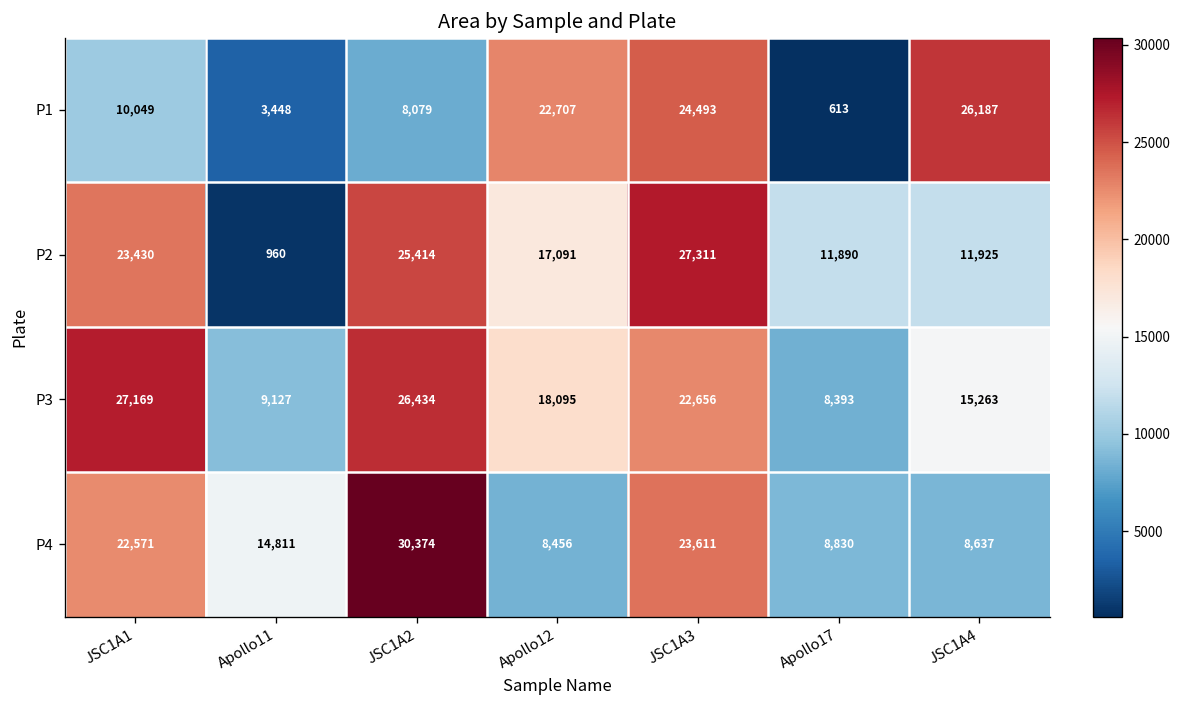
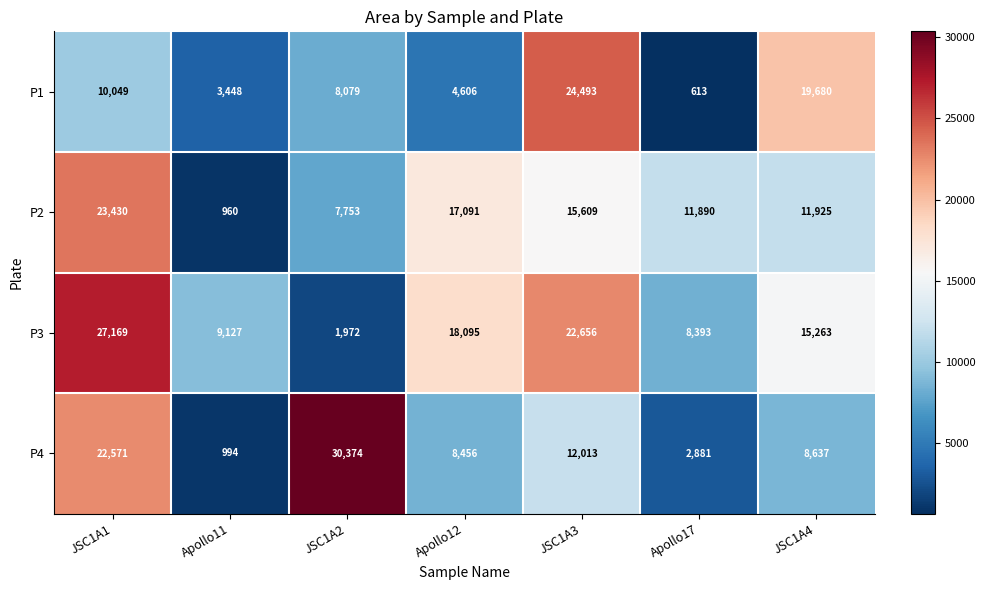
  {
    "P1": {
      "JSC1A1": "10,049",
      "Apollo11": "3,448",
      "JSC1A2": "8,079",
-     "Apollo12": "22,707",
+     "Apollo12": "4,606",
      "JSC1A3": "24,493",
      "Apollo17": "613",
-     "JSC1A4": "26,187"
+     "JSC1A4": "19,680"
    },
    "P2": {
      "JSC1A1": "23,430",
      "Apollo11": "960",
-     "JSC1A2": "25,414",
+     "JSC1A2": "7,753",
      "Apollo12": "17,091",
-     "JSC1A3": "27,311",
+     "JSC1A3": "15,609",
      "Apollo17": "11,890",
      "JSC1A4": "11,925"
    },
    "P3": {
      "JSC1A1": "27,169",
      "Apollo11": "9,127",
-     "JSC1A2": "26,434",
+     "JSC1A2": "1,972",
      "Apollo12": "18,095",
      "JSC1A3": "22,656",
      "Apollo17": "8,393",
      "JSC1A4": "15,263"
    },
    "P4": {
      "JSC1A1": "22,571",
-     "Apollo11": "14,811",
+     "Apollo11": "994",
      "JSC1A2": "30,374",
      "Apollo12": "8,456",
-     "JSC1A3": "23,611",
-     "Apollo17": "8,830",
+     "JSC1A3": "12,013",
+     "Apollo17": "2,881",
      "JSC1A4": "8,637"
    }
  }
